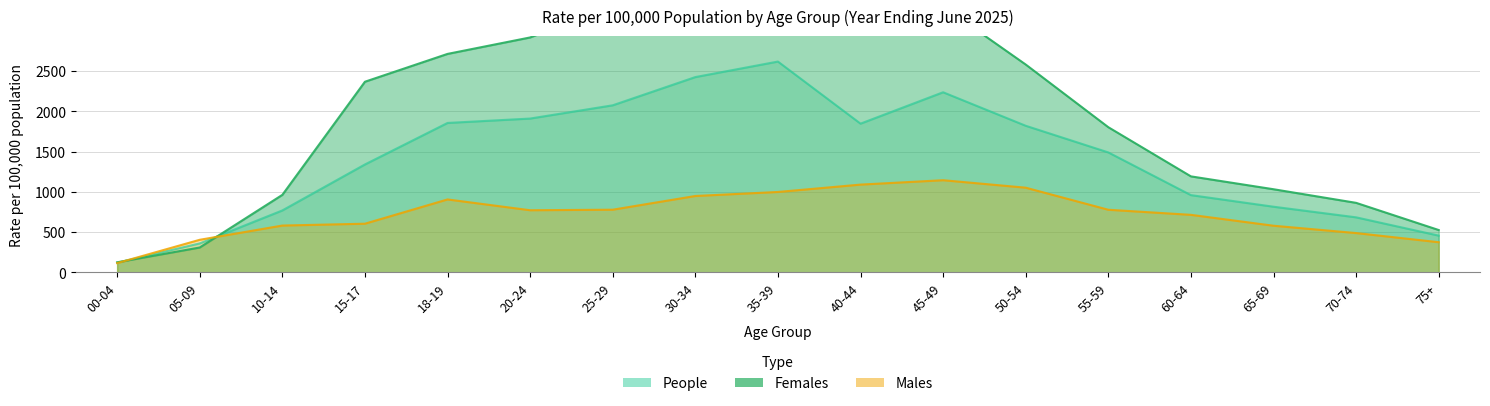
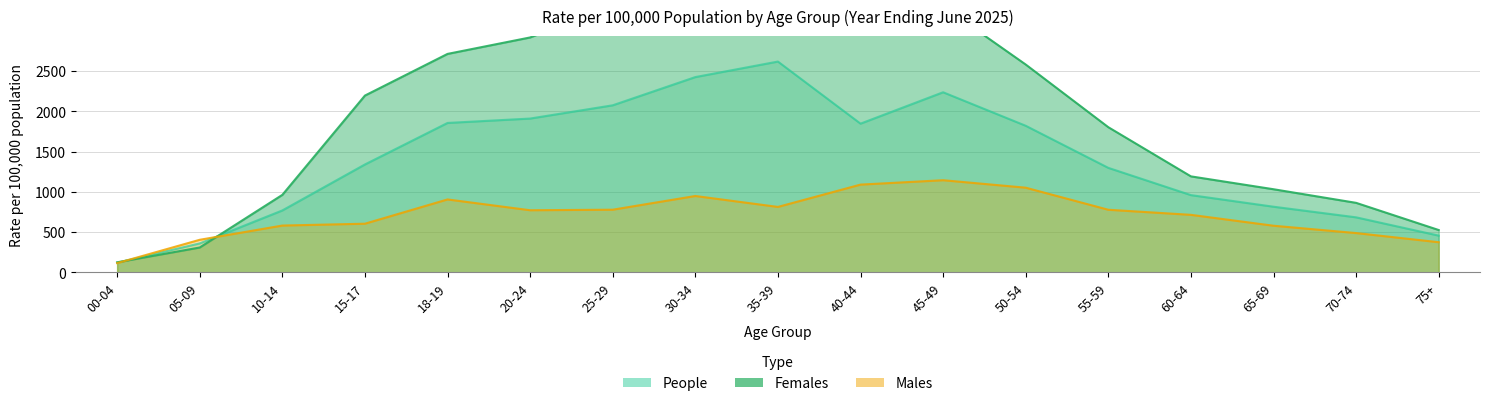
  {
    "People": {
      "05-09": 400,
      "10-14": 800,
      "15-17": 1300,
      "18-19": 1900,
      "20-24": 1900,
      "25-29": 2100,
      "30-34": 2400,
      "35-39": 2600,
      "40-44": 1800,
      "45-49": 2200,
      "50-54": 1800,
-     "55-59": 1500,
+     "55-59": 1300,
      "60-64": 1000,
      "65-69": 800,
      "70-74": 700,
      "75+": 500
    },
    "Females": {
      "05-09": 300,
      "10-14": 1000,
-     "15-17": 2400,
+     "15-17": 2200,
      "18-19": 2700,
      "20-24": 2900,
      "50-54": 2600,
      "55-59": 1800,
      "60-64": 1200,
      "65-69": 1000,
      "70-74": 900,
      "75+": 500
    },
    "Males": {
      "05-09": 400,
      "10-14": 600,
      "15-17": 600,
      "18-19": 900,
      "20-24": 800,
      "25-29": 800,
      "30-34": 900,
-     "35-39": 1000,
+     "35-39": 800,
      "40-44": 1100,
      "45-49": 1100,
      "50-54": 1100,
      "55-59": 800,
      "60-64": 700,
      "65-69": 600,
      "70-74": 500,
      "75+": 400
    }
  }
